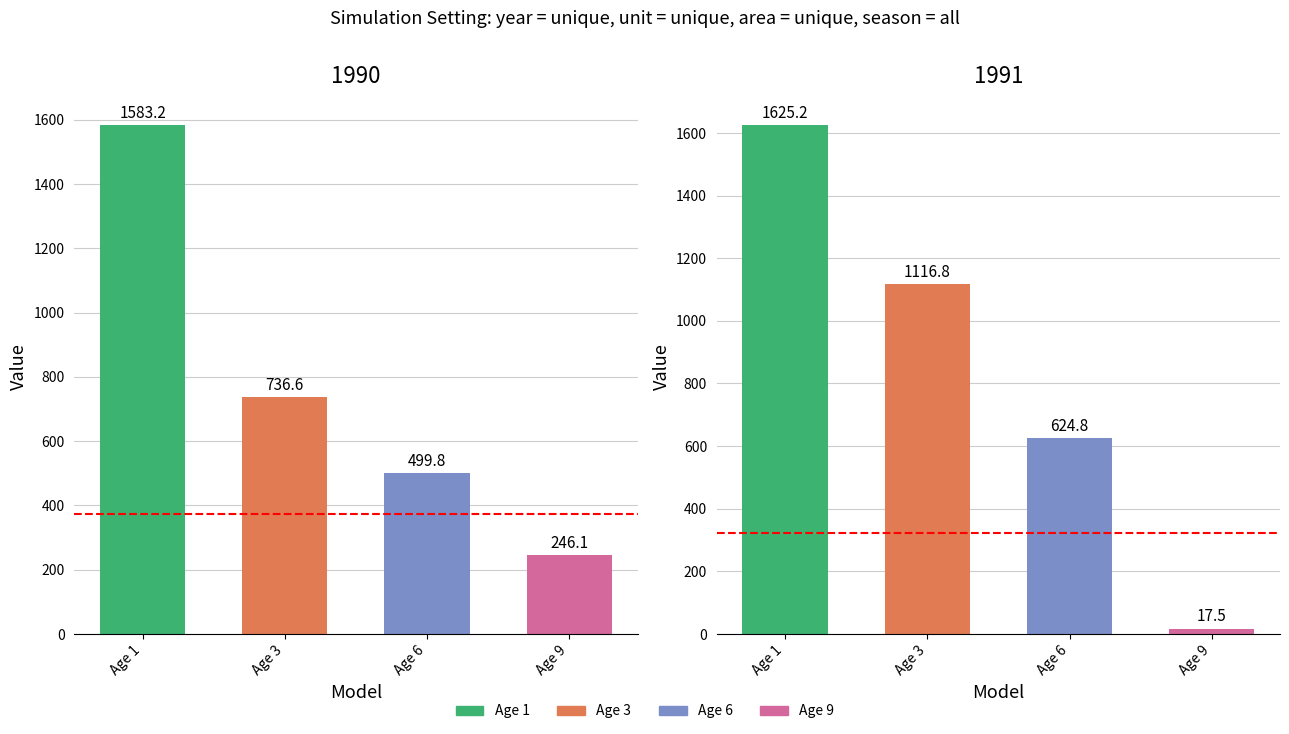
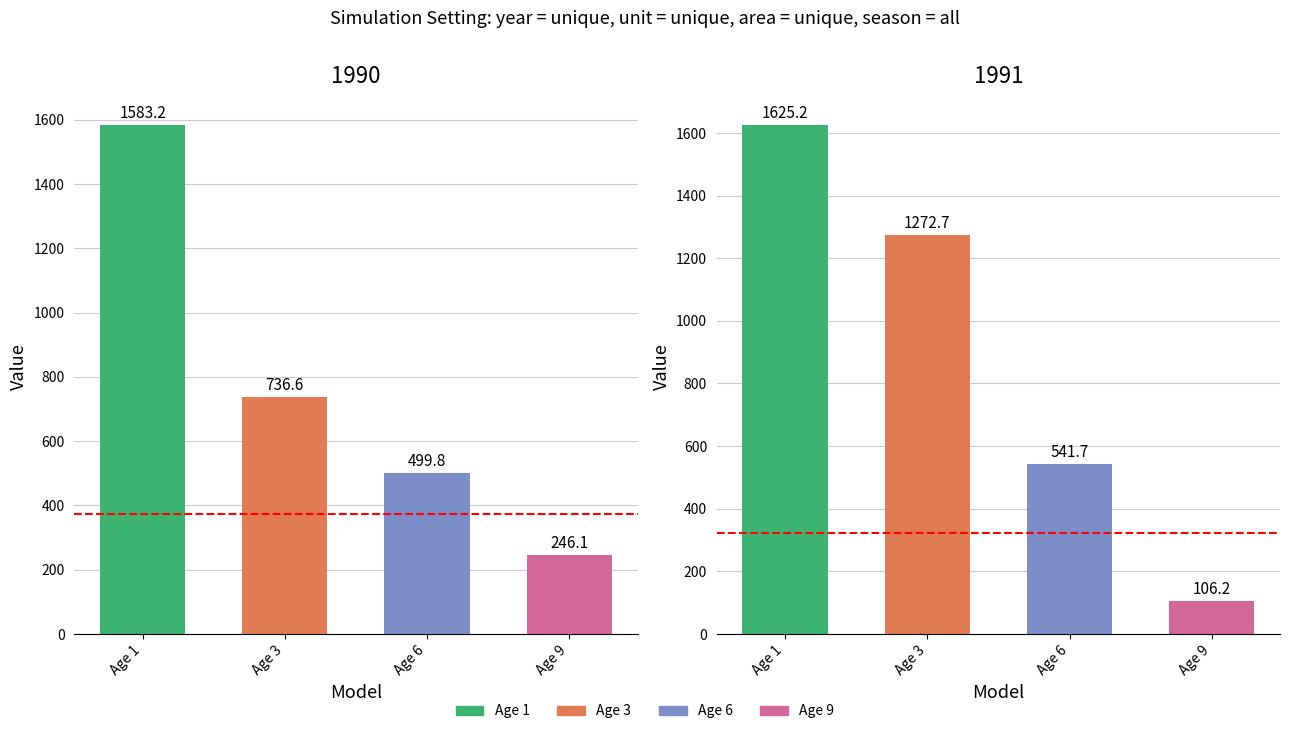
  {
    "1990": {
      "Age 1": 1583.2,
      "Age 3": 736.6,
      "Age 6": 499.8,
      "Age 9": 246.1
    },
    "1991": {
      "Age 1": 1625.2,
-     "Age 3": 1116.8,
-     "Age 6": 624.8,
-     "Age 9": 17.5
+     "Age 3": 1272.7,
+     "Age 6": 541.7,
+     "Age 9": 106.2
    }
  }
